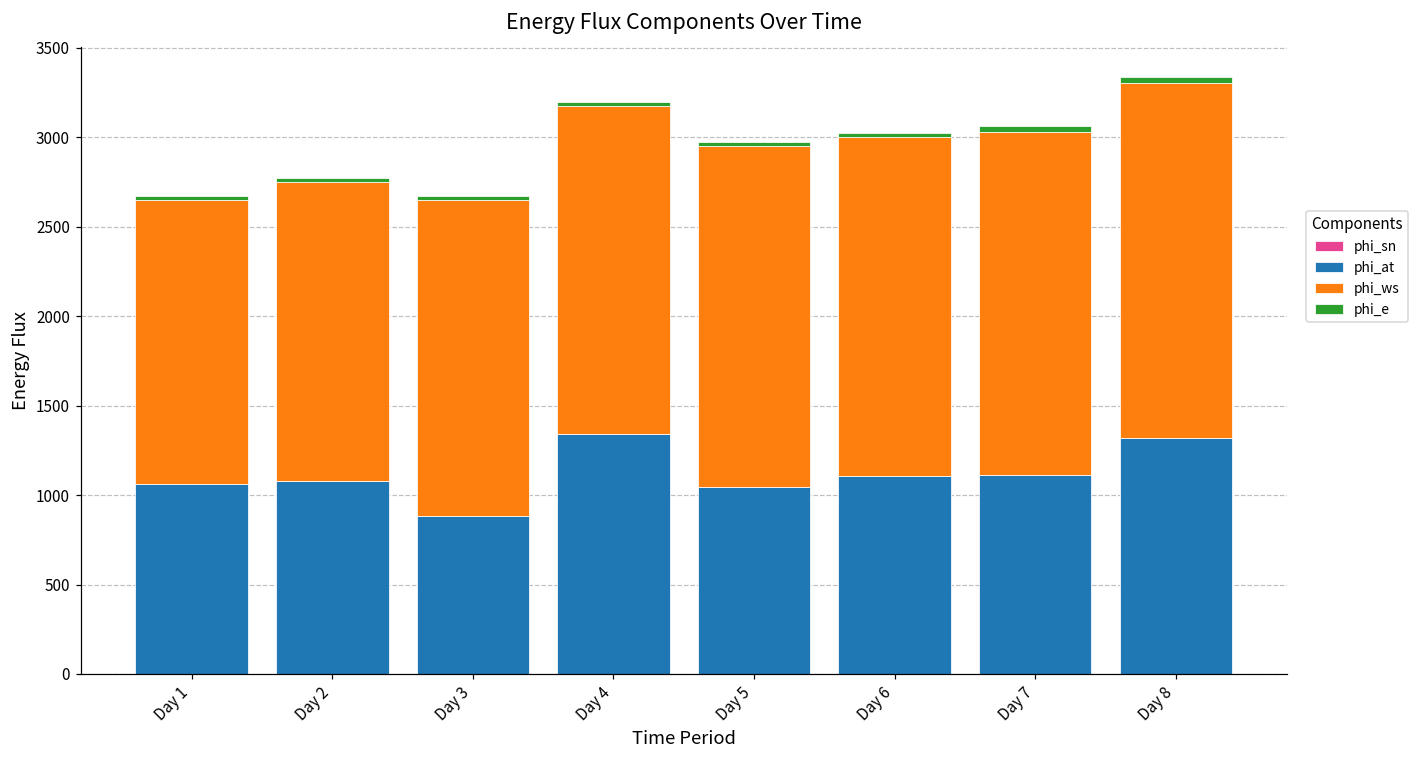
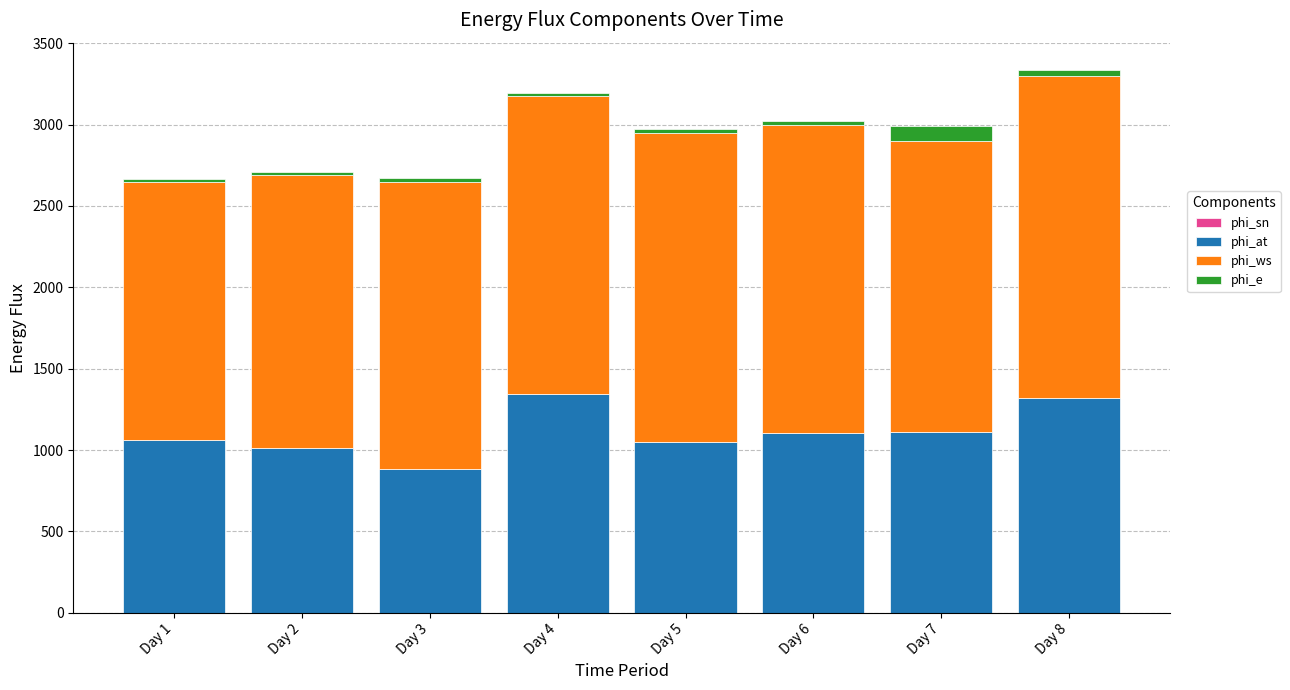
  {
    "phi_sn": {
      "Day 1": 0,
      "Day 2": 0,
      "Day 3": 0,
      "Day 4": 0,
      "Day 5": 0,
      "Day 6": 0,
      "Day 7": 0,
      "Day 8": 0
    },
    "phi_at": {
      "Day 1": 1060,
-     "Day 2": 1080,
+     "Day 2": 1010,
      "Day 3": 890,
      "Day 4": 1340,
      "Day 5": 1050,
      "Day 6": 1110,
      "Day 7": 1110,
      "Day 8": 1320
    },
    "phi_ws": {
      "Day 1": 1590,
      "Day 2": 1670,
      "Day 3": 1760,
      "Day 4": 1830,
      "Day 5": 1900,
      "Day 6": 1890,
-     "Day 7": 1920,
+     "Day 7": 1790,
      "Day 8": 1980
    },
    "phi_e": {
      "Day 1": 20,
      "Day 2": 20,
      "Day 3": 20,
      "Day 4": 20,
      "Day 5": 20,
      "Day 6": 20,
-     "Day 7": 30,
+     "Day 7": 90,
      "Day 8": 40
    }
  }
